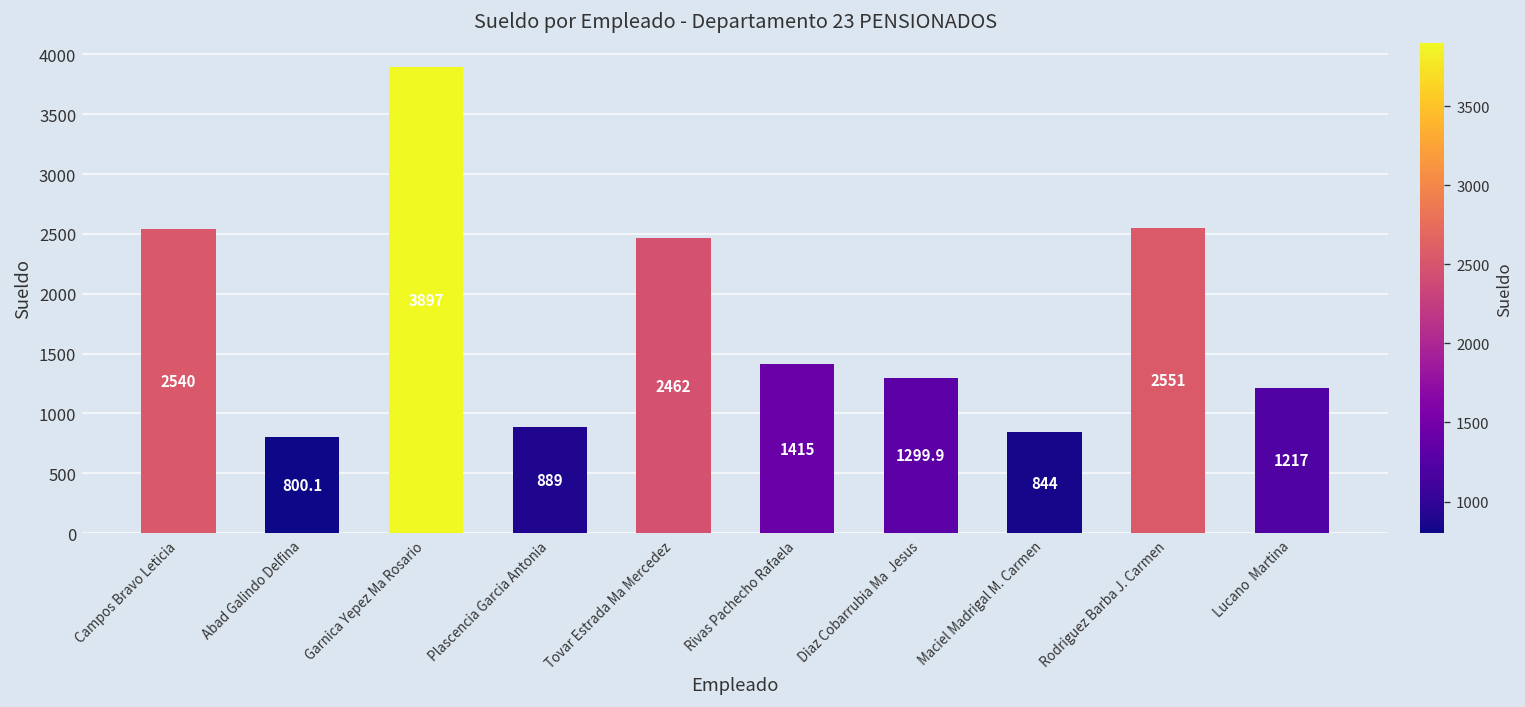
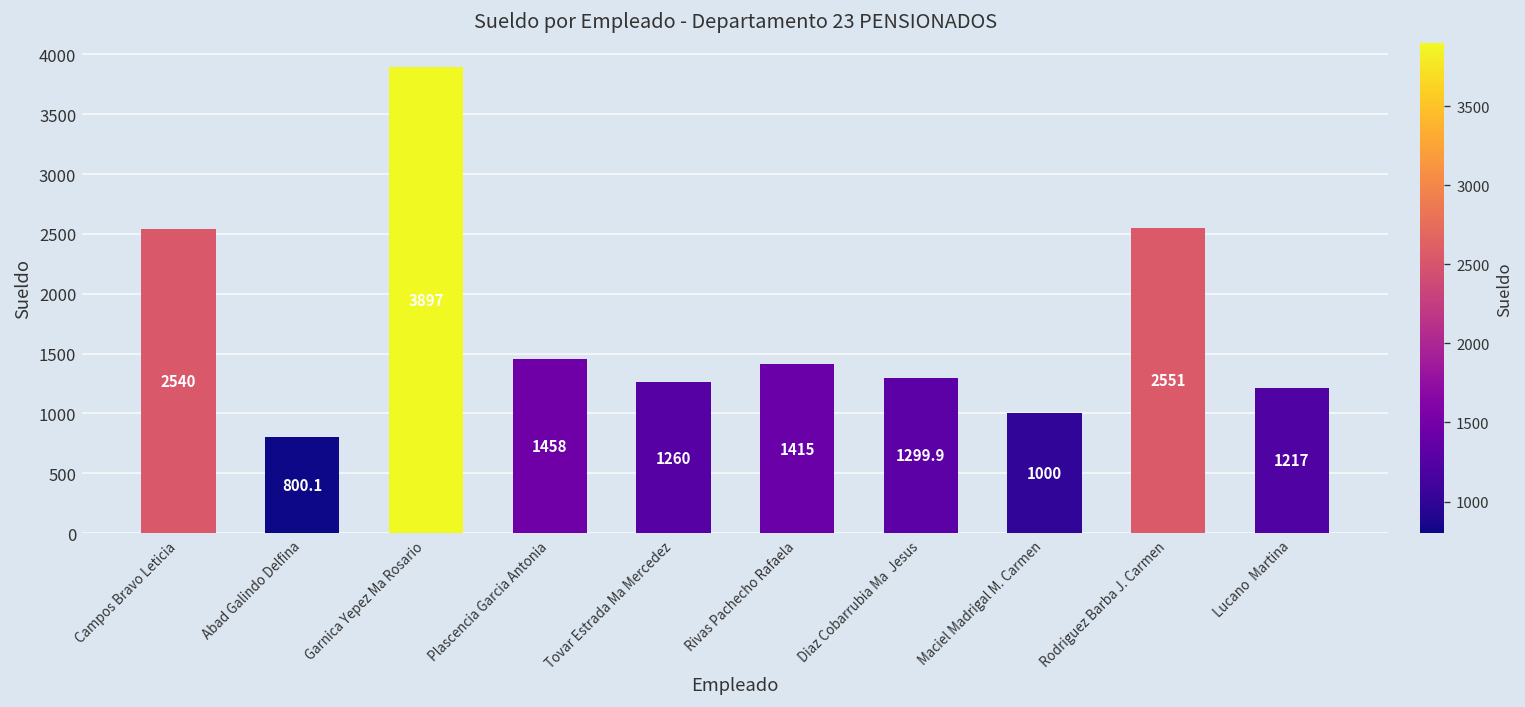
  {
    "Campos Bravo Leticia": 2540,
    "Abad Galindo Delfina": 800.1,
    "Garnica Yepez Ma Rosario": 3897,
-   "Plascencia Garcia Antonia": 889,
-   "Tovar Estrada Ma Mercedez": 2462,
+   "Plascencia Garcia Antonia": 1458,
+   "Tovar Estrada Ma Mercedez": 1260,
    "Rivas Pachecho Rafaela": 1415,
    "Diaz Cobarrubia Ma Jesus": 1299.9,
-   "Maciel Madrigal M. Carmen": 844,
+   "Maciel Madrigal M. Carmen": 1000,
    "Rodriguez Barba J. Carmen": 2551,
    "Lucano Martina": 1217
  }
